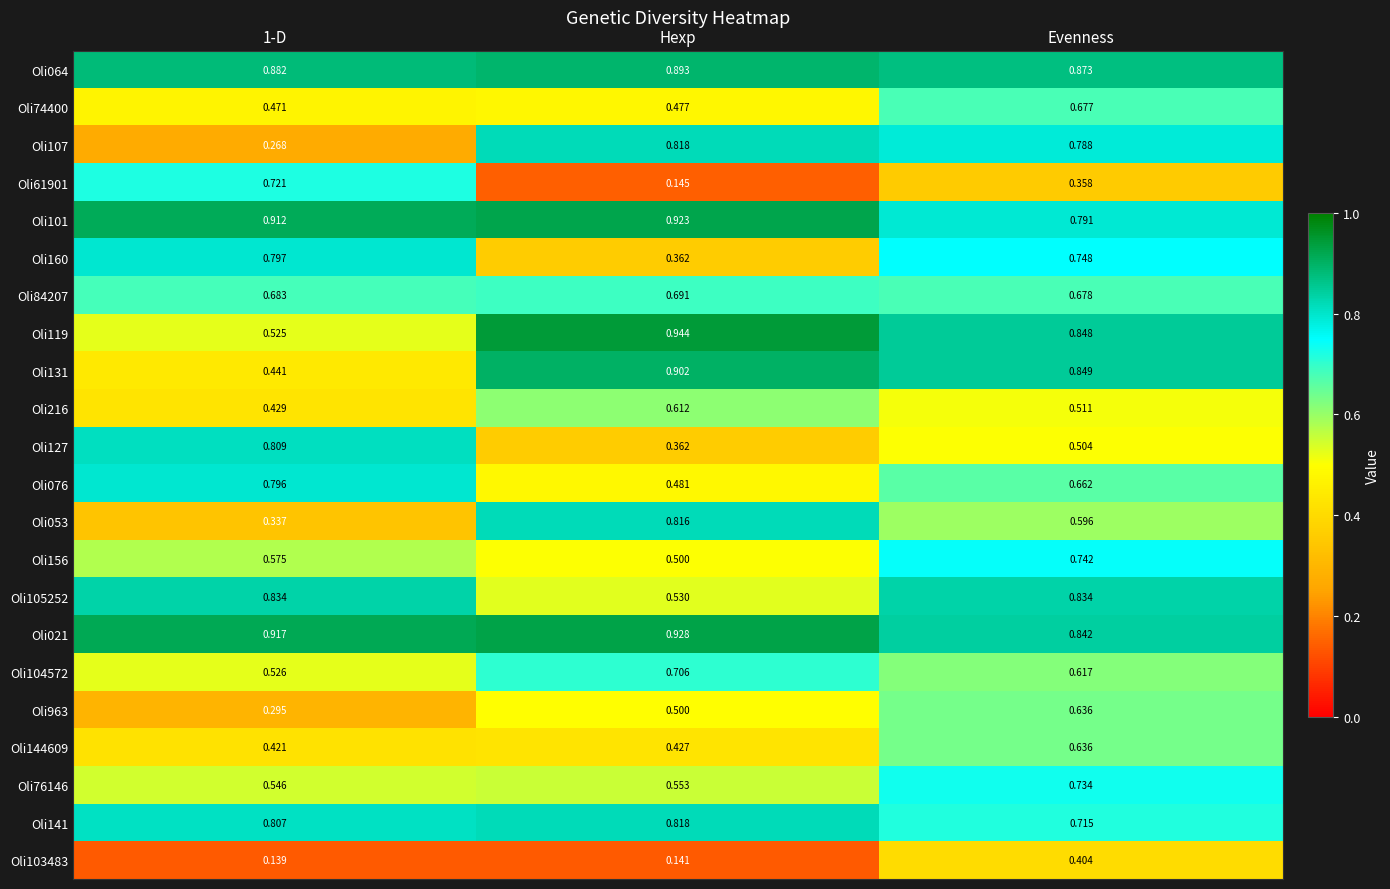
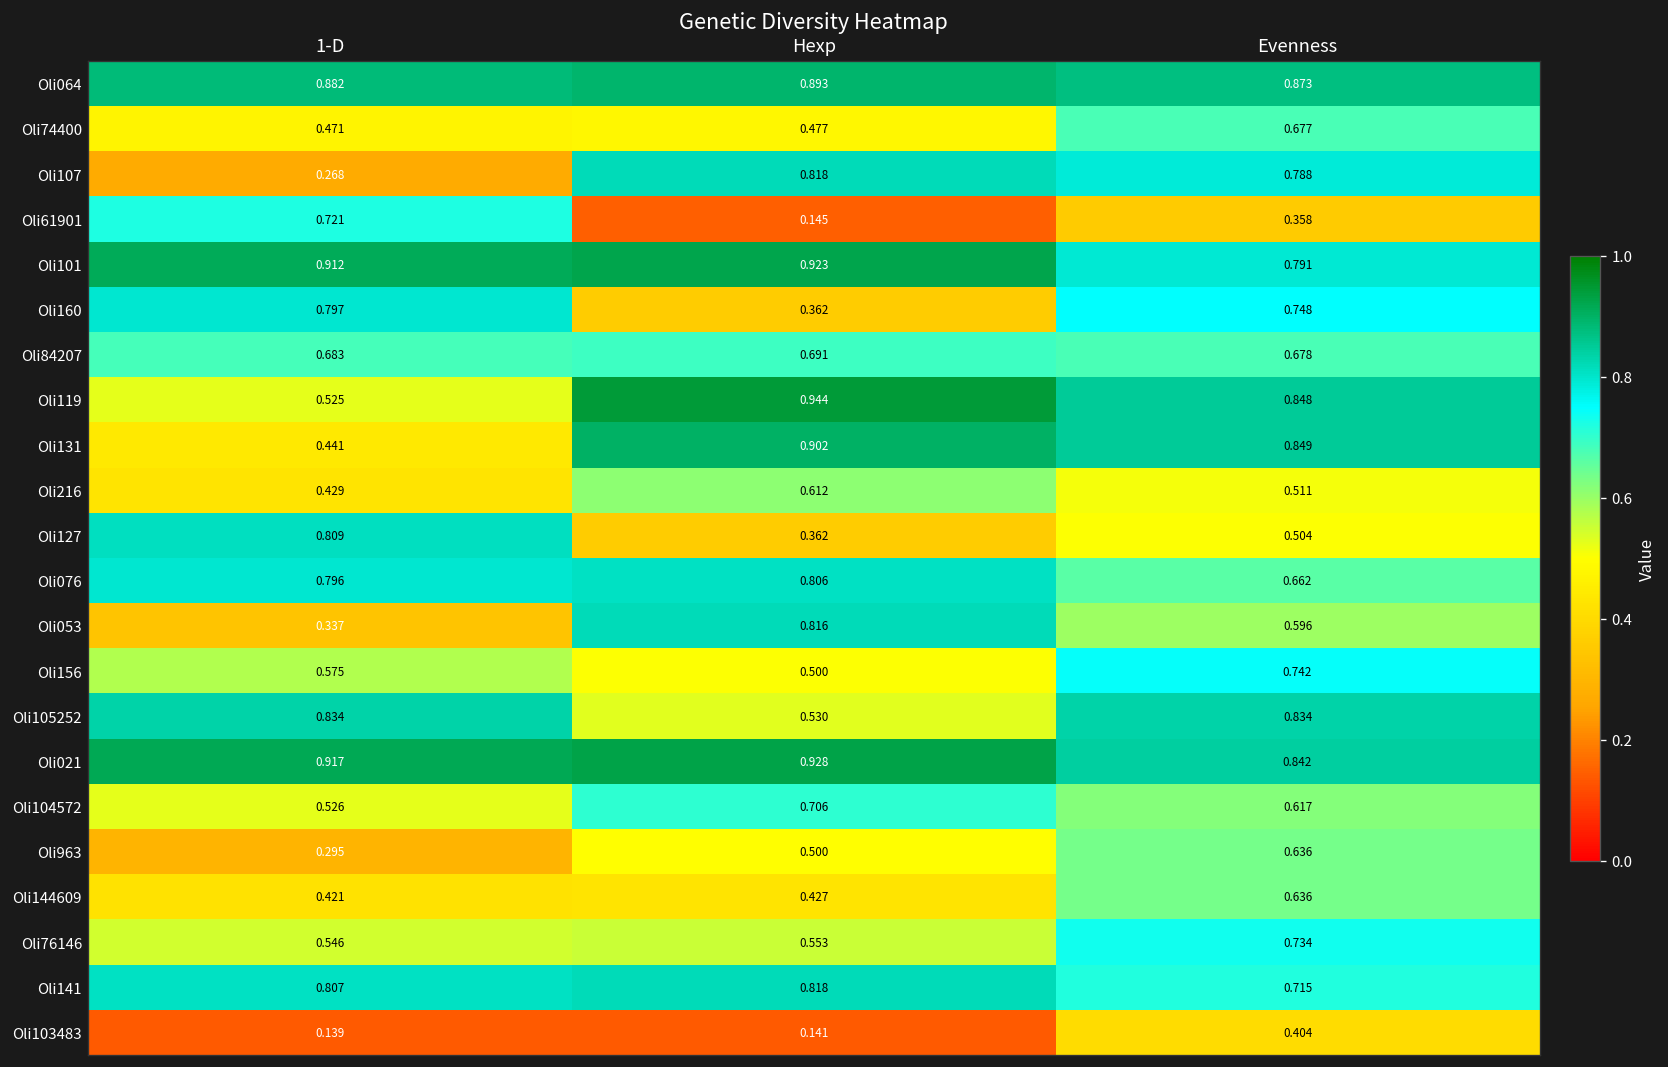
  {
    "Oli064": {
      "1-D": 0.882,
      "Hexp": 0.893,
      "Evenness": 0.873
    },
    "Oli74400": {
      "1-D": 0.471,
      "Hexp": 0.477,
      "Evenness": 0.677
    },
    "Oli107": {
      "1-D": 0.268,
      "Hexp": 0.818,
      "Evenness": 0.788
    },
    "Oli61901": {
      "1-D": 0.721,
      "Hexp": 0.145,
      "Evenness": 0.358
    },
    "Oli101": {
      "1-D": 0.912,
      "Hexp": 0.923,
      "Evenness": 0.791
    },
    "Oli160": {
      "1-D": 0.797,
      "Hexp": 0.362,
      "Evenness": 0.748
    },
    "Oli84207": {
      "1-D": 0.683,
      "Hexp": 0.691,
      "Evenness": 0.678
    },
    "Oli119": {
      "1-D": 0.525,
      "Hexp": 0.944,
      "Evenness": 0.848
    },
    "Oli131": {
      "1-D": 0.441,
      "Hexp": 0.902,
      "Evenness": 0.849
    },
    "Oli216": {
      "1-D": 0.429,
      "Hexp": 0.612,
      "Evenness": 0.511
    },
    "Oli127": {
      "1-D": 0.809,
      "Hexp": 0.362,
      "Evenness": 0.504
    },
    "Oli076": {
      "1-D": 0.796,
-     "Hexp": 0.481,
+     "Hexp": 0.806,
      "Evenness": 0.662
    },
    "Oli053": {
      "1-D": 0.337,
      "Hexp": 0.816,
      "Evenness": 0.596
    },
    "Oli156": {
      "1-D": 0.575,
      "Hexp": 0.500,
      "Evenness": 0.742
    },
    "Oli105252": {
      "1-D": 0.834,
      "Hexp": 0.530,
      "Evenness": 0.834
    },
    "Oli021": {
      "1-D": 0.917,
      "Hexp": 0.928,
      "Evenness": 0.842
    },
    "Oli104572": {
      "1-D": 0.526,
      "Hexp": 0.706,
      "Evenness": 0.617
    },
    "Oli963": {
      "1-D": 0.295,
      "Hexp": 0.500,
      "Evenness": 0.636
    },
    "Oli144609": {
      "1-D": 0.421,
      "Hexp": 0.427,
      "Evenness": 0.636
    },
    "Oli76146": {
      "1-D": 0.546,
      "Hexp": 0.553,
      "Evenness": 0.734
    },
    "Oli141": {
      "1-D": 0.807,
      "Hexp": 0.818,
      "Evenness": 0.715
    },
    "Oli103483": {
      "1-D": 0.139,
      "Hexp": 0.141,
      "Evenness": 0.404
    }
  }
